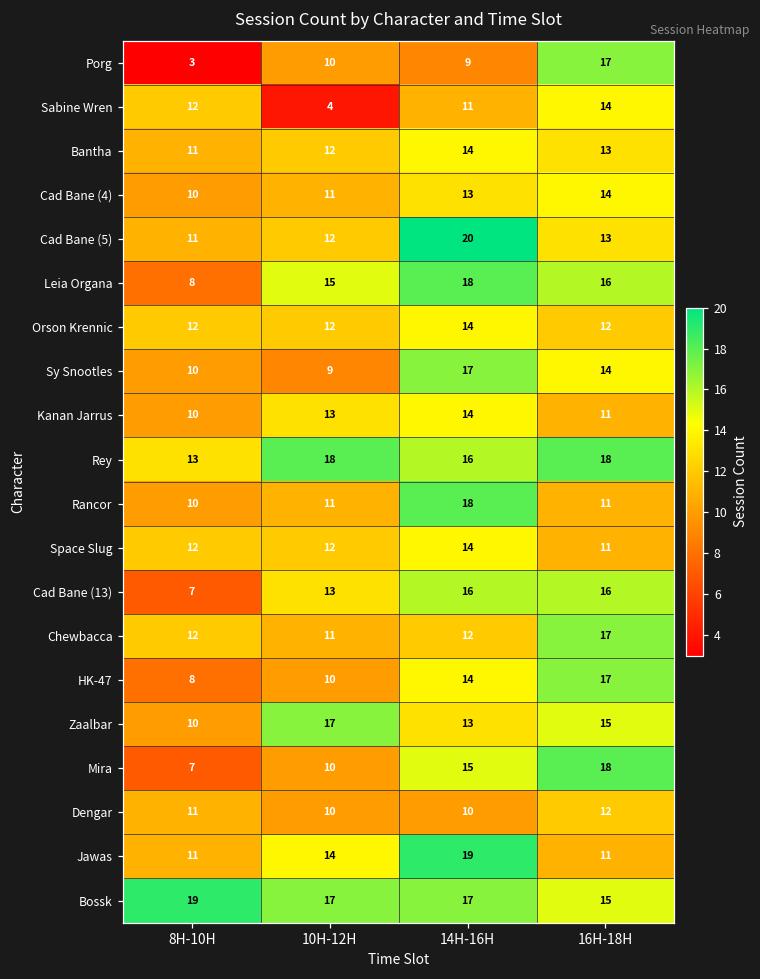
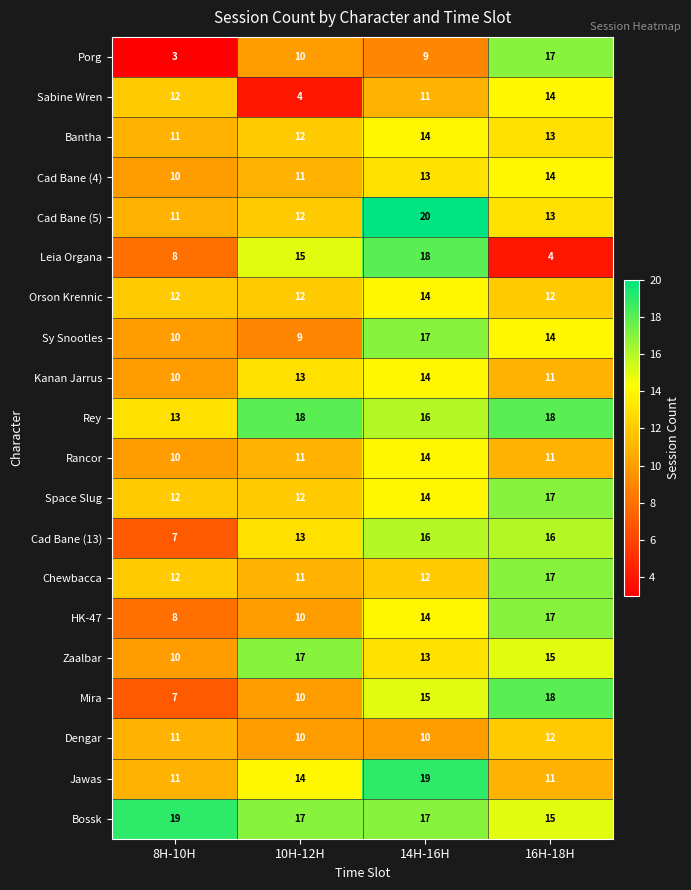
  {
    "Porg": {
      "8H-10H": 3,
      "10H-12H": 10,
      "14H-16H": 9,
      "16H-18H": 17
    },
    "Sabine Wren": {
      "8H-10H": 12,
      "10H-12H": 4,
      "14H-16H": 11,
      "16H-18H": 14
    },
    "Bantha": {
      "8H-10H": 11,
      "10H-12H": 12,
      "14H-16H": 14,
      "16H-18H": 13
    },
    "Cad Bane (4)": {
      "8H-10H": 10,
      "10H-12H": 11,
      "14H-16H": 13,
      "16H-18H": 14
    },
    "Cad Bane (5)": {
      "8H-10H": 11,
      "10H-12H": 12,
      "14H-16H": 20,
      "16H-18H": 13
    },
    "Leia Organa": {
      "8H-10H": 8,
      "10H-12H": 15,
      "14H-16H": 18,
-     "16H-18H": 16
+     "16H-18H": 4
    },
    "Orson Krennic": {
      "8H-10H": 12,
      "10H-12H": 12,
      "14H-16H": 14,
      "16H-18H": 12
    },
    "Sy Snootles": {
      "8H-10H": 10,
      "10H-12H": 9,
      "14H-16H": 17,
      "16H-18H": 14
    },
    "Kanan Jarrus": {
      "8H-10H": 10,
      "10H-12H": 13,
      "14H-16H": 14,
      "16H-18H": 11
    },
    "Rey": {
      "8H-10H": 13,
      "10H-12H": 18,
      "14H-16H": 16,
      "16H-18H": 18
    },
    "Rancor": {
      "8H-10H": 10,
      "10H-12H": 11,
-     "14H-16H": 18,
+     "14H-16H": 14,
      "16H-18H": 11
    },
    "Space Slug": {
      "8H-10H": 12,
      "10H-12H": 12,
      "14H-16H": 14,
-     "16H-18H": 11
+     "16H-18H": 17
    },
    "Cad Bane (13)": {
      "8H-10H": 7,
      "10H-12H": 13,
      "14H-16H": 16,
      "16H-18H": 16
    },
    "Chewbacca": {
      "8H-10H": 12,
      "10H-12H": 11,
      "14H-16H": 12,
      "16H-18H": 17
    },
    "HK-47": {
      "8H-10H": 8,
      "10H-12H": 10,
      "14H-16H": 14,
      "16H-18H": 17
    },
    "Zaalbar": {
      "8H-10H": 10,
      "10H-12H": 17,
      "14H-16H": 13,
      "16H-18H": 15
    },
    "Mira": {
      "8H-10H": 7,
      "10H-12H": 10,
      "14H-16H": 15,
      "16H-18H": 18
    },
    "Dengar": {
      "8H-10H": 11,
      "10H-12H": 10,
      "14H-16H": 10,
      "16H-18H": 12
    },
    "Jawas": {
      "8H-10H": 11,
      "10H-12H": 14,
      "14H-16H": 19,
      "16H-18H": 11
    },
    "Bossk": {
      "8H-10H": 19,
      "10H-12H": 17,
      "14H-16H": 17,
      "16H-18H": 15
    }
  }
